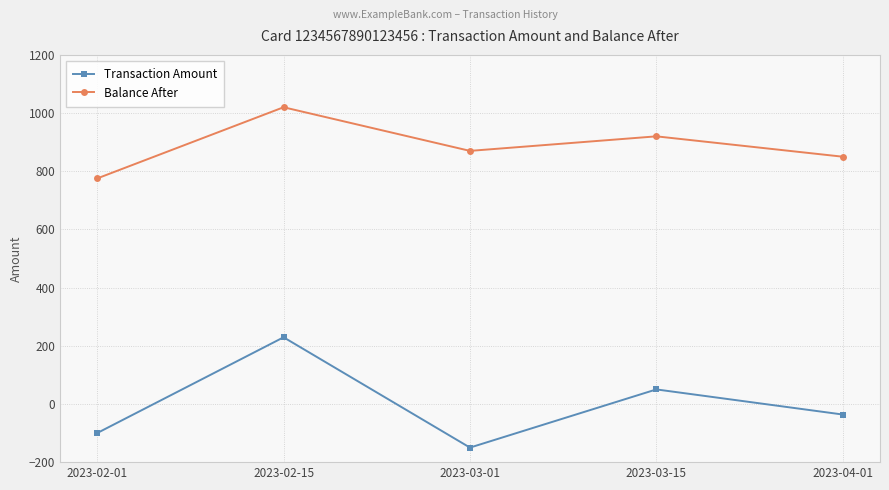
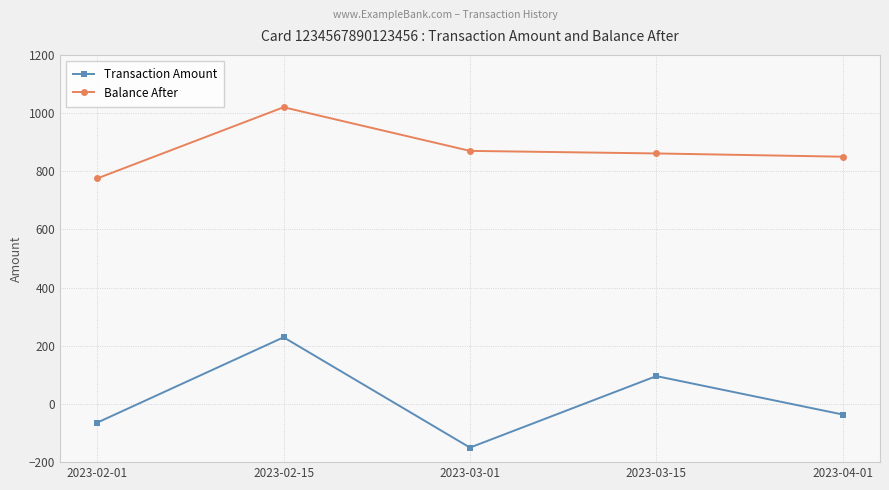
  {
    "Transaction Amount": {
-     "2023-02-01": -100,
+     "2023-02-01": -60,
      "2023-02-15": 230,
      "2023-03-01": -150,
-     "2023-03-15": 50,
+     "2023-03-15": 100,
      "2023-04-01": -40
    },
    "Balance After": {
      "2023-02-01": 780,
      "2023-02-15": 1020,
      "2023-03-01": 870,
-     "2023-03-15": 920,
+     "2023-03-15": 860,
      "2023-04-01": 850
    }
  }
